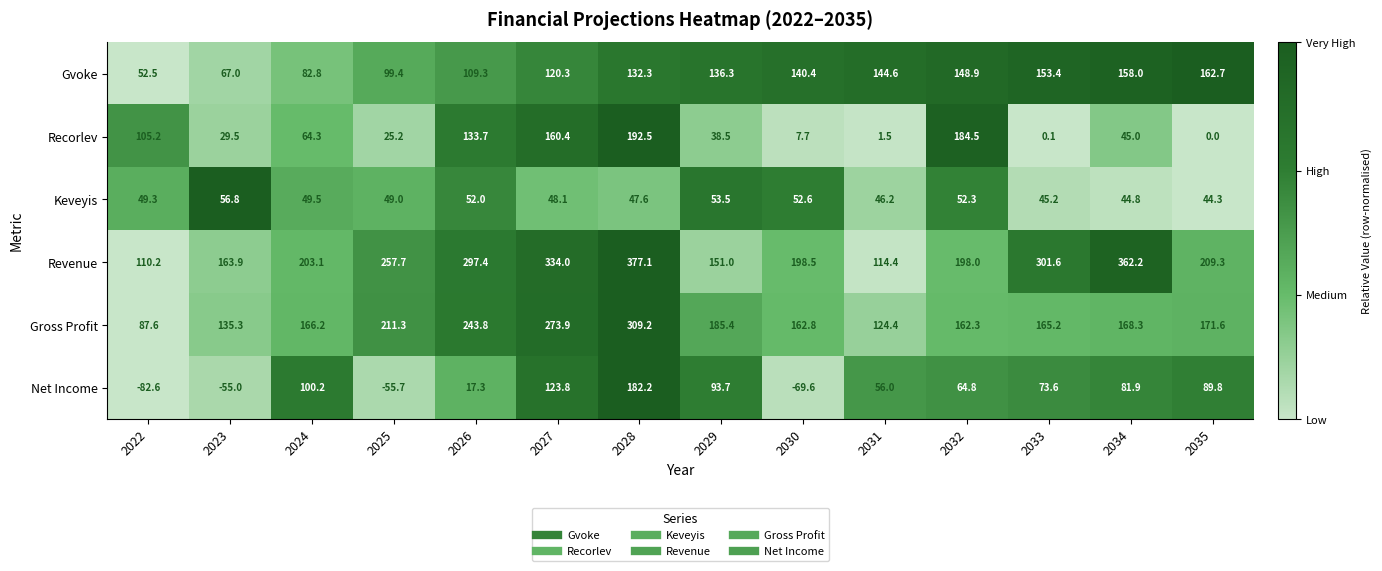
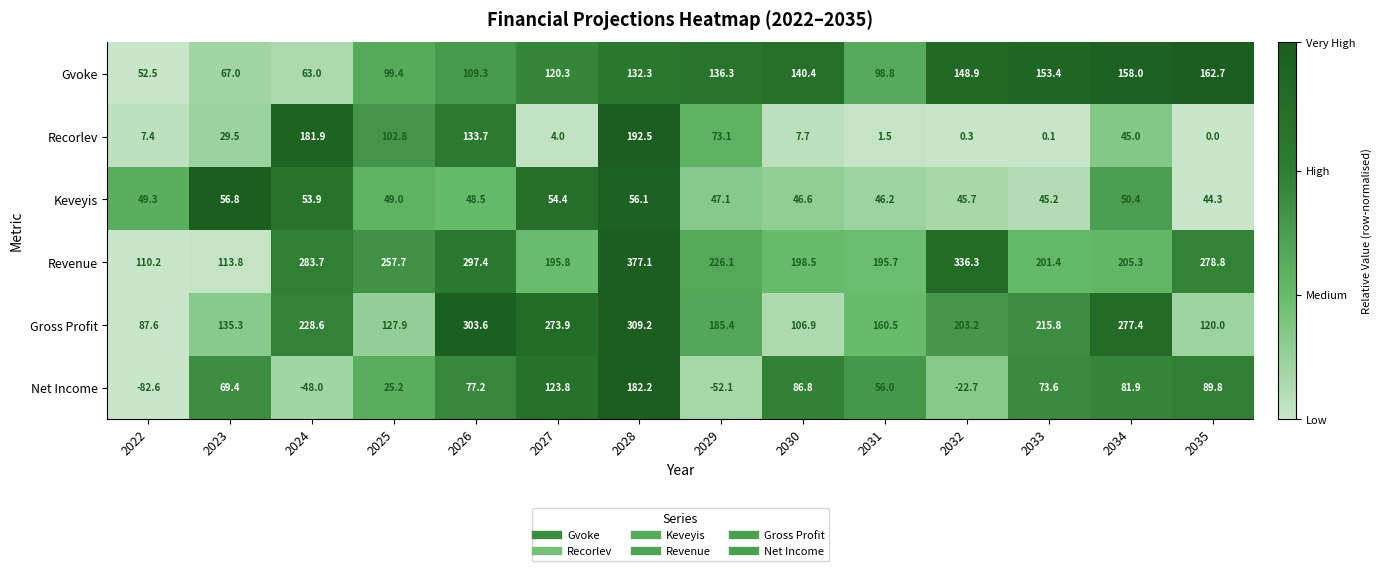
  {
    "Gvoke": {
      "2022": 52.5,
      "2023": 67.0,
-     "2024": 82.8,
+     "2024": 63.0,
      "2025": 99.4,
      "2026": 109.3,
      "2027": 120.3,
      "2028": 132.3,
      "2029": 136.3,
      "2030": 140.4,
-     "2031": 144.6,
+     "2031": 98.8,
      "2032": 148.9,
      "2033": 153.4,
      "2034": 158.0,
      "2035": 162.7
    },
    "Recorlev": {
-     "2022": 105.2,
+     "2022": 7.4,
      "2023": 29.5,
-     "2024": 64.3,
-     "2025": 25.2,
+     "2024": 181.9,
+     "2025": 102.8,
      "2026": 133.7,
-     "2027": 160.4,
+     "2027": 4.0,
      "2028": 192.5,
-     "2029": 38.5,
+     "2029": 73.1,
      "2030": 7.7,
      "2031": 1.5,
-     "2032": 184.5,
+     "2032": 0.3,
      "2033": 0.1,
      "2034": 45.0,
      "2035": 0.0
    },
    "Keveyis": {
      "2022": 49.3,
      "2023": 56.8,
-     "2024": 49.5,
+     "2024": 53.9,
      "2025": 49.0,
-     "2026": 52.0,
-     "2027": 48.1,
-     "2028": 47.6,
-     "2029": 53.5,
-     "2030": 52.6,
+     "2026": 48.5,
+     "2027": 54.4,
+     "2028": 56.1,
+     "2029": 47.1,
+     "2030": 46.6,
      "2031": 46.2,
-     "2032": 52.3,
+     "2032": 45.7,
      "2033": 45.2,
-     "2034": 44.8,
+     "2034": 50.4,
      "2035": 44.3
    },
    "Revenue": {
      "2022": 110.2,
-     "2023": 163.9,
-     "2024": 203.1,
+     "2023": 113.8,
+     "2024": 283.7,
      "2025": 257.7,
      "2026": 297.4,
-     "2027": 334.0,
+     "2027": 195.8,
      "2028": 377.1,
-     "2029": 151.0,
+     "2029": 226.1,
      "2030": 198.5,
-     "2031": 114.4,
-     "2032": 198.0,
-     "2033": 301.6,
-     "2034": 362.2,
-     "2035": 209.3
+     "2031": 195.7,
+     "2032": 336.3,
+     "2033": 201.4,
+     "2034": 205.3,
+     "2035": 278.8
    },
    "Gross Profit": {
      "2022": 87.6,
      "2023": 135.3,
-     "2024": 166.2,
-     "2025": 211.3,
-     "2026": 243.8,
+     "2024": 228.6,
+     "2025": 127.9,
+     "2026": 303.6,
      "2027": 273.9,
      "2028": 309.2,
      "2029": 185.4,
-     "2030": 162.8,
-     "2031": 124.4,
-     "2032": 162.3,
-     "2033": 165.2,
-     "2034": 168.3,
-     "2035": 171.6
+     "2030": 106.9,
+     "2031": 160.5,
+     "2032": 203.2,
+     "2033": 215.8,
+     "2034": 277.4,
+     "2035": 120.0
    },
    "Net Income": {
      "2022": -82.6,
-     "2023": -55.0,
-     "2024": 100.2,
-     "2025": -55.7,
-     "2026": 17.3,
+     "2023": 69.4,
+     "2024": -48.0,
+     "2025": 25.2,
+     "2026": 77.2,
      "2027": 123.8,
      "2028": 182.2,
-     "2029": 93.7,
-     "2030": -69.6,
+     "2029": -52.1,
+     "2030": 86.8,
      "2031": 56.0,
-     "2032": 64.8,
+     "2032": -22.7,
      "2033": 73.6,
      "2034": 81.9,
      "2035": 89.8
    }
  }
